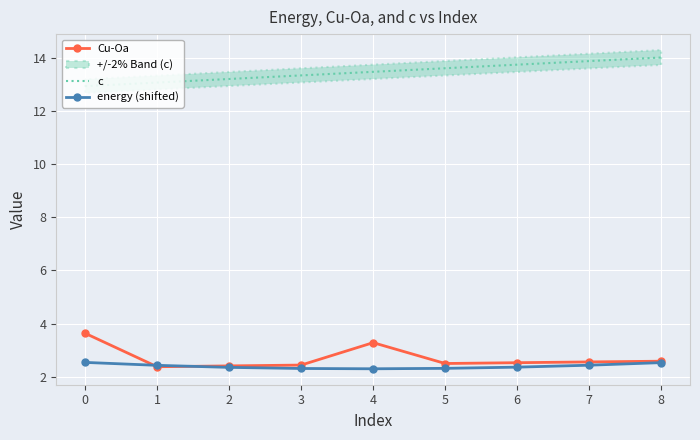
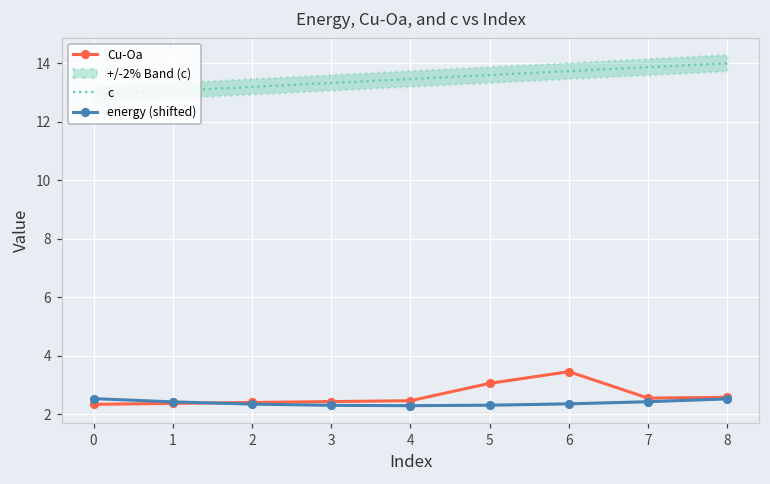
  {
    "Cu-Oa": {
-     "0": 3.6,
+     "0": 2.3,
      "3": 2.4,
-     "4": 3.3,
-     "5": 2.5,
-     "6": 2.5,
+     "4": 2.5,
+     "5": 3.1,
+     "6": 3.5,
      "7": 2.6
    },
    "energy (shifted)": {
      "0": 2.5,
      "3": 2.3,
      "4": 2.3,
      "5": 2.3,
      "6": 2.4,
      "7": 2.4
    }
  }
